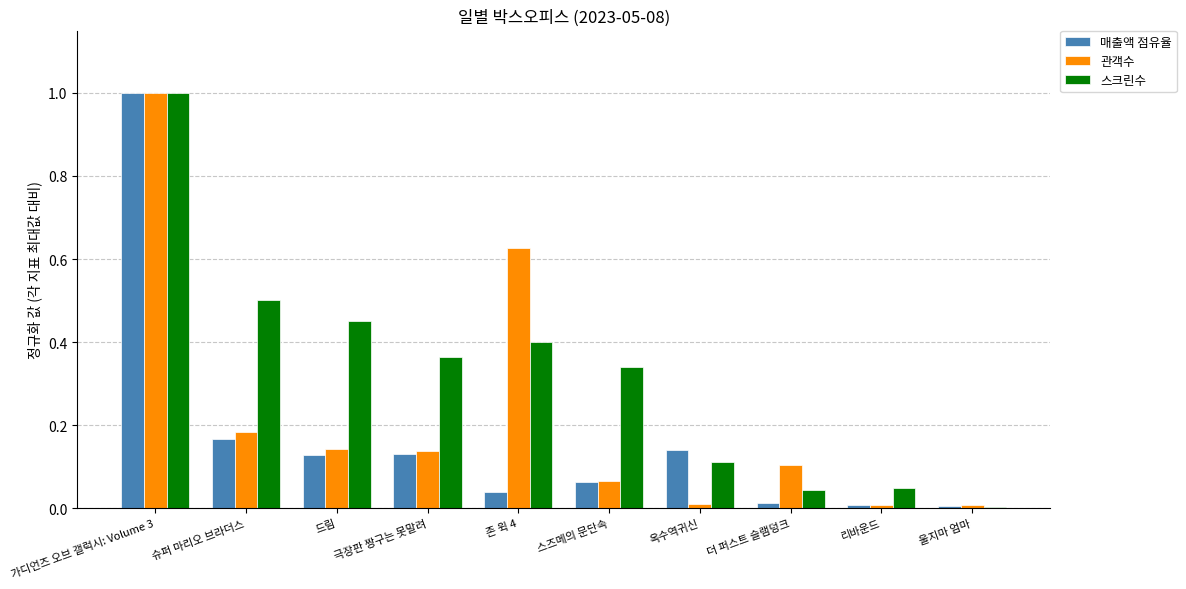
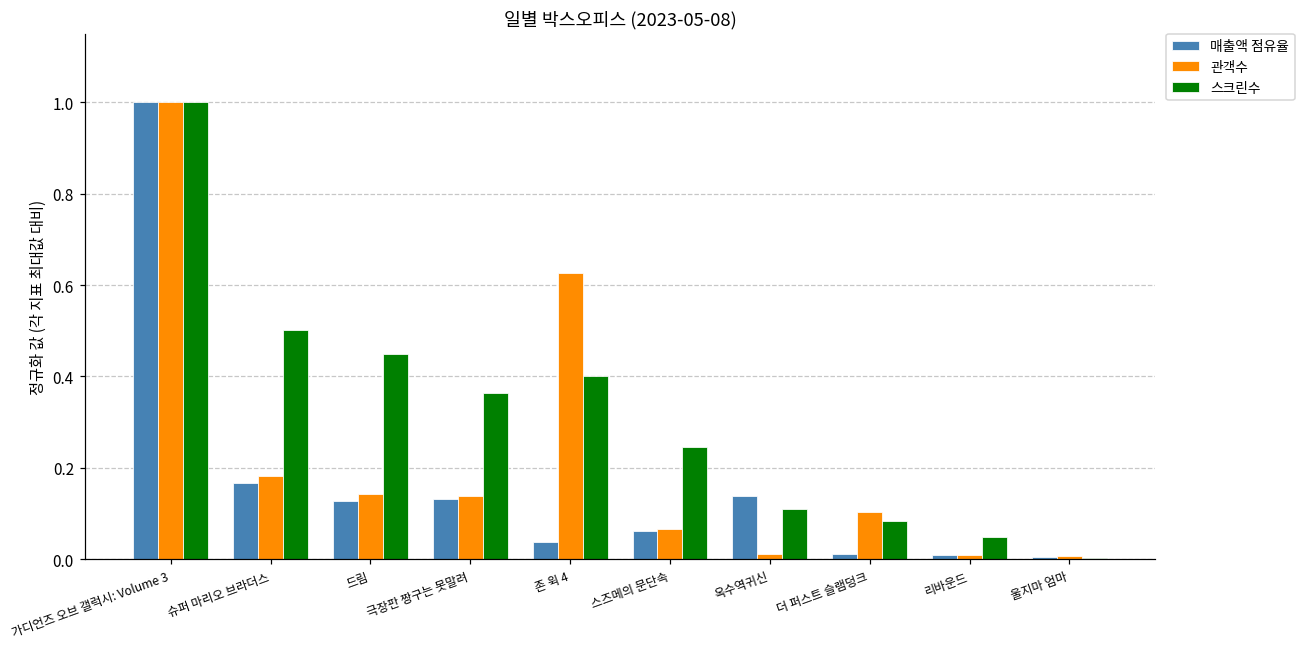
  {
    "매출액 점유율": {
      "가디언즈 오브 갤럭시: Volume 3": 1.00,
      "슈퍼 마리오 브라더스": 0.17,
      "드림": 0.13,
      "극장판 짱구는 못말려": 0.13,
      "존 윅 4": 0.04,
      "스즈메의 문단속": 0.06,
      "옥수역귀신": 0.14,
      "더 퍼스트 슬램덩크": 0.01,
      "리바운드": 0.01
    },
    "관객수": {
      "가디언즈 오브 갤럭시: Volume 3": 1.00,
      "슈퍼 마리오 브라더스": 0.18,
      "드림": 0.14,
      "극장판 짱구는 못말려": 0.14,
      "존 윅 4": 0.63,
      "스즈메의 문단속": 0.07,
      "옥수역귀신": 0.01,
      "더 퍼스트 슬램덩크": 0.10,
      "리바운드": 0.01,
      "울지마 엄마": 0.01
    },
    "스크린수": {
      "가디언즈 오브 갤럭시: Volume 3": 1.00,
      "슈퍼 마리오 브라더스": 0.50,
      "드림": 0.45,
      "극장판 짱구는 못말려": 0.36,
      "존 윅 4": 0.40,
-     "스즈메의 문단속": 0.34,
+     "스즈메의 문단속": 0.25,
      "옥수역귀신": 0.11,
-     "더 퍼스트 슬램덩크": 0.04,
+     "더 퍼스트 슬램덩크": 0.08,
      "리바운드": 0.05
    }
  }
